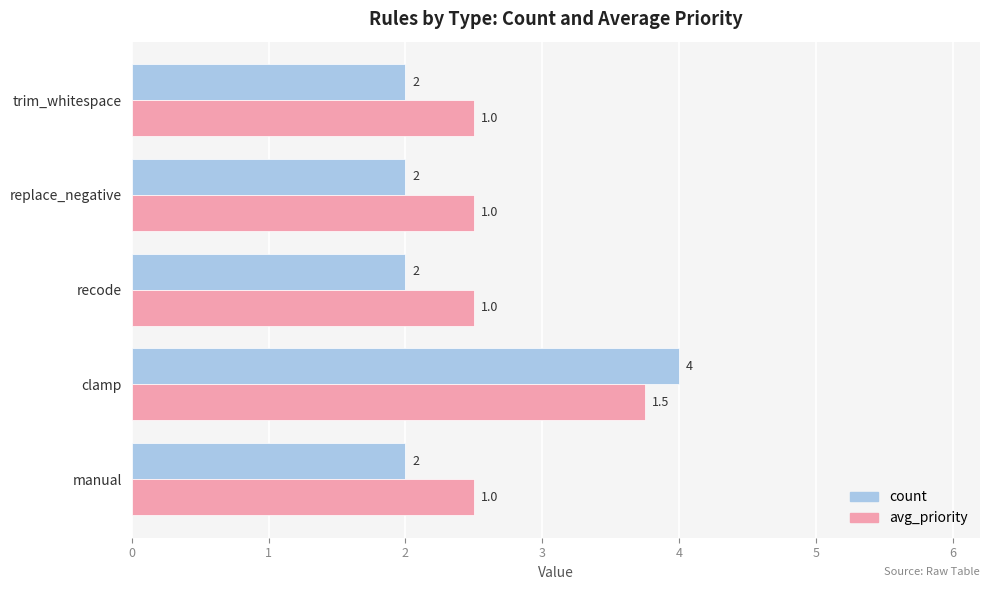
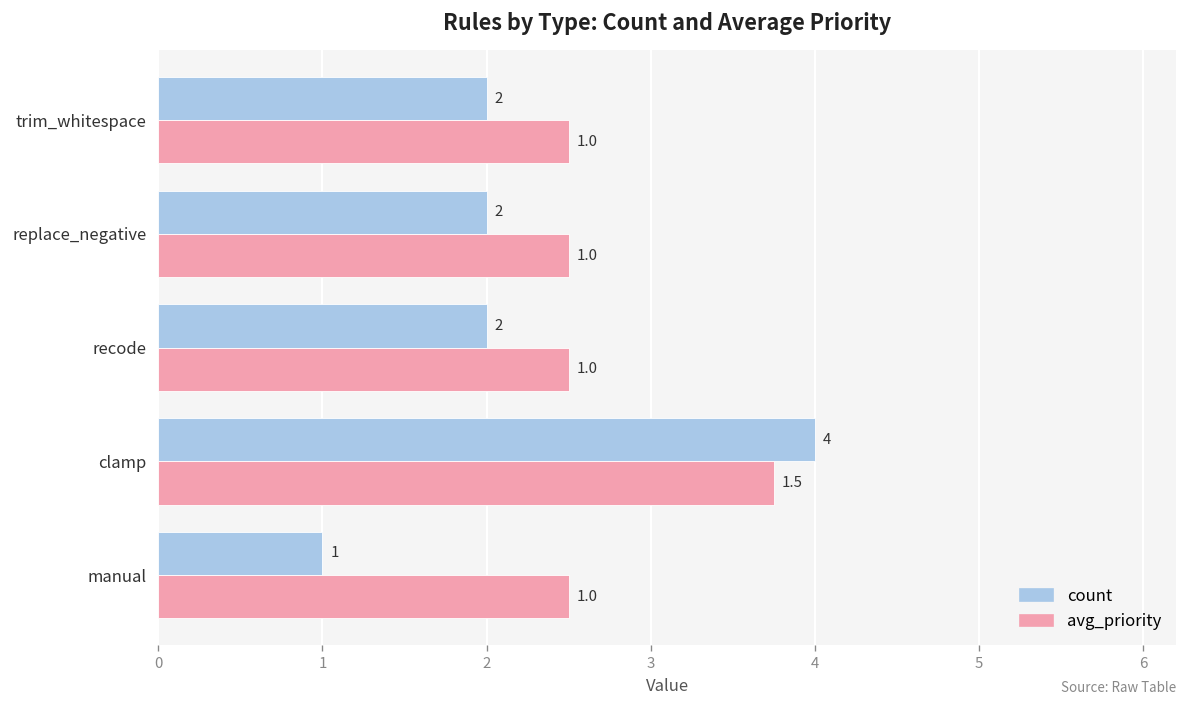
  {
    "count": {
      "trim_whitespace": 2,
      "replace_negative": 2,
      "recode": 2,
      "clamp": 4,
-     "manual": 2
+     "manual": 1
    }
  }
